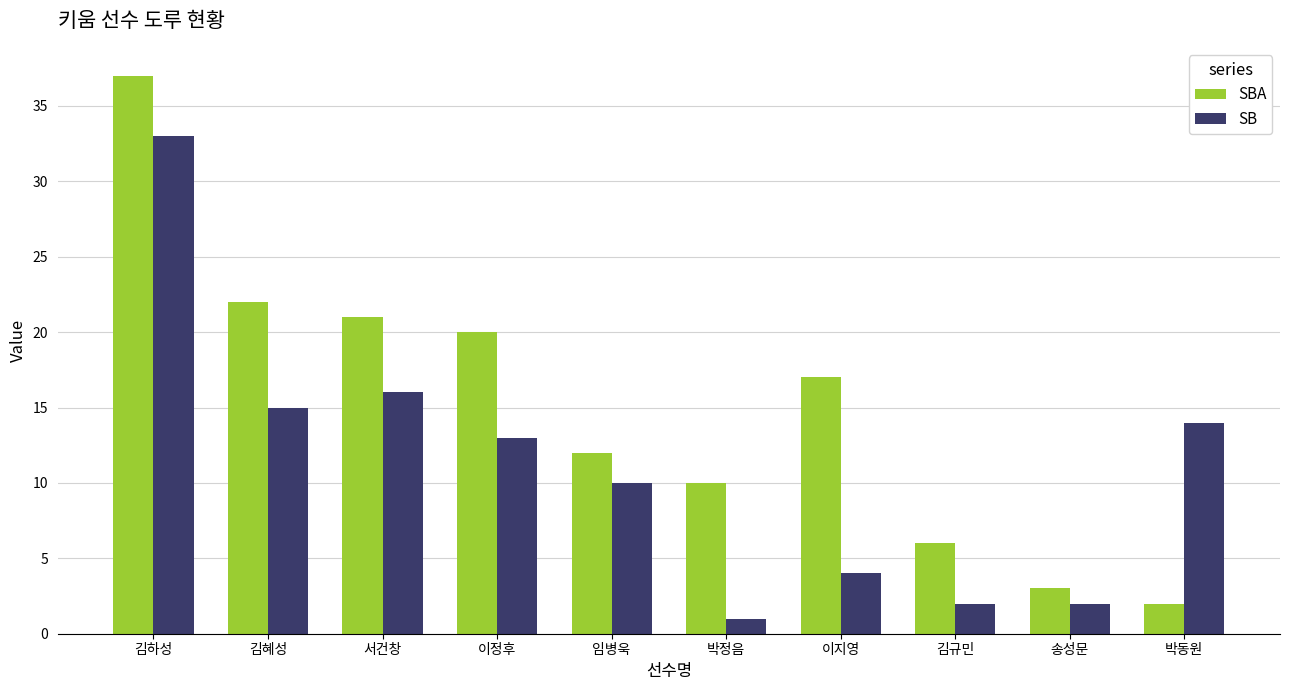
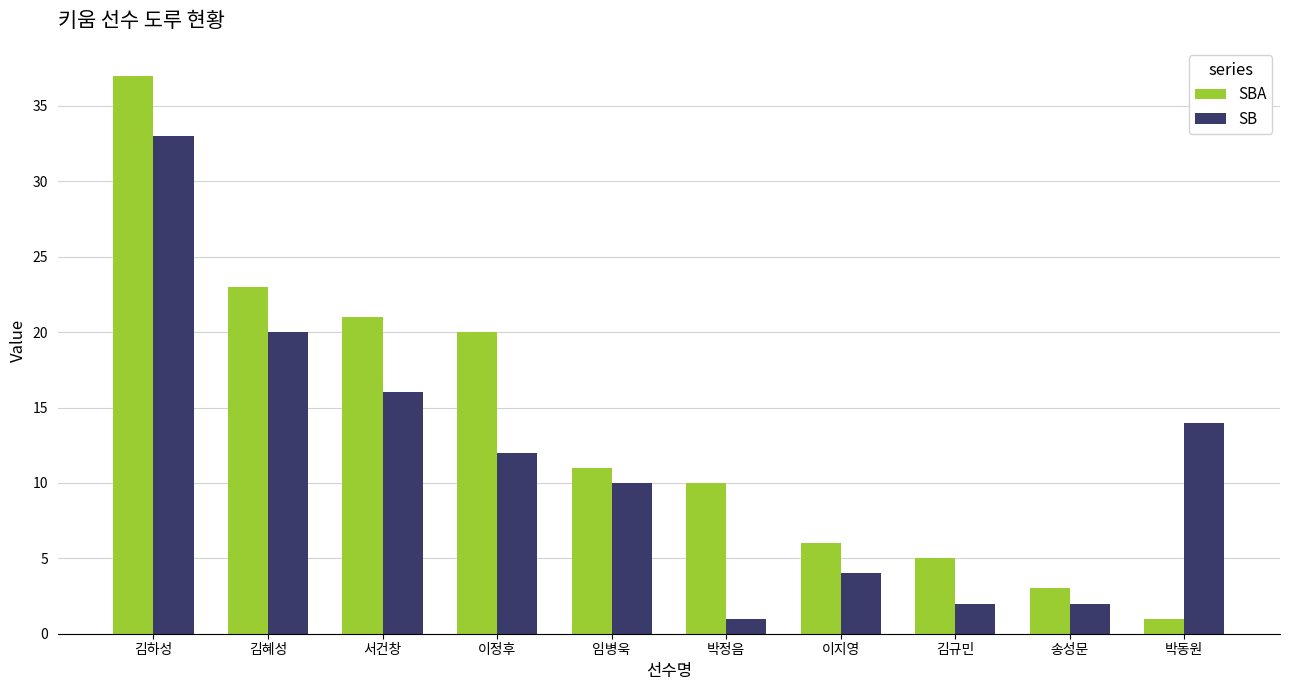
  {
    "SBA": {
      "김하성": 37,
-     "김혜성": 22,
+     "김혜성": 23,
      "서건창": 21,
      "이정후": 20,
-     "임병욱": 12,
+     "임병욱": 11,
      "박정음": 10,
-     "이지영": 17,
-     "김규민": 6,
+     "이지영": 6,
+     "김규민": 5,
      "송성문": 3,
-     "박동원": 2
+     "박동원": 1
    },
    "SB": {
      "김하성": 33,
-     "김혜성": 15,
+     "김혜성": 20,
      "서건창": 16,
-     "이정후": 13,
+     "이정후": 12,
      "임병욱": 10,
      "박정음": 1,
      "이지영": 4,
      "김규민": 2,
      "송성문": 2,
      "박동원": 14
    }
  }
